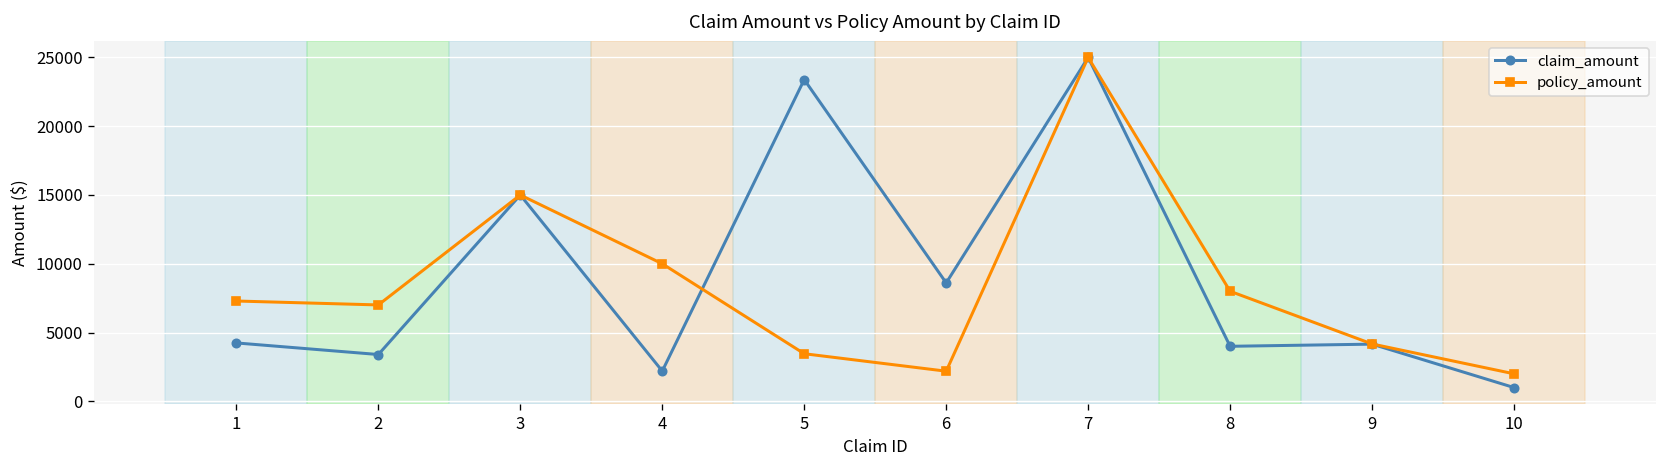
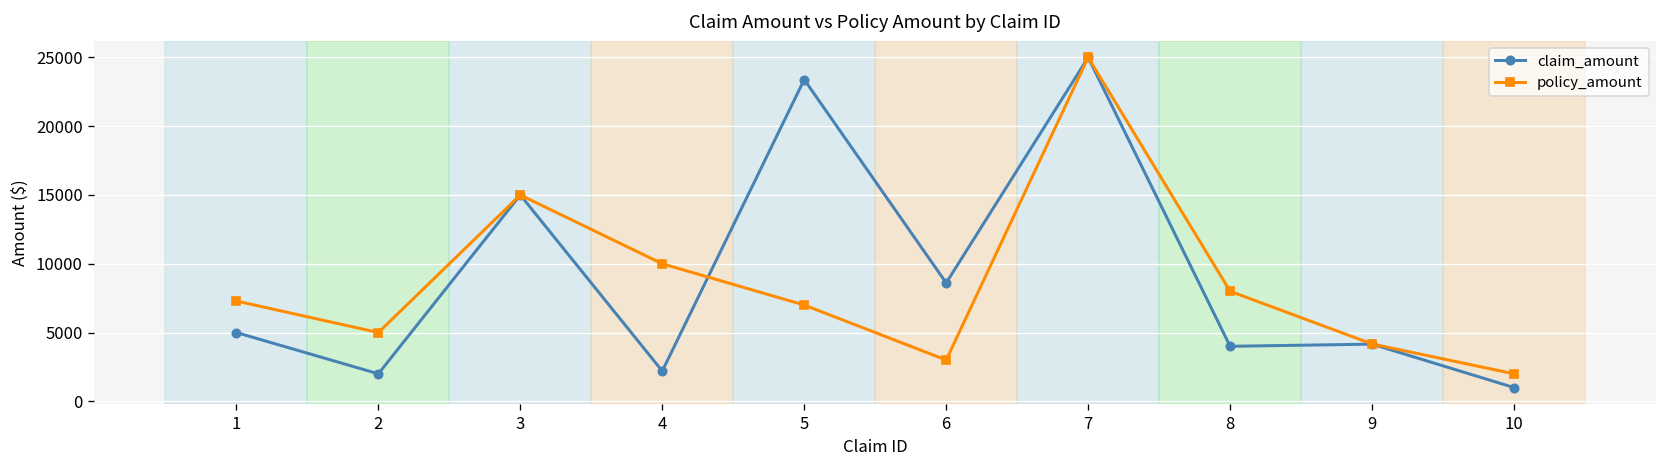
  {
    "claim_amount": {
-     "1": 4200,
-     "2": 3400,
+     "1": 5000,
+     "2": 2000,
      "4": 2200,
      "5": 23400,
      "6": 8600,
      "8": 4000,
      "10": 1000
    },
    "policy_amount": {
      "1": 7300,
-     "2": 7000,
+     "2": 5000,
      "4": 10000,
-     "5": 3500,
-     "6": 2200,
+     "5": 7000,
+     "6": 3000,
      "8": 8000,
      "10": 2000
    }
  }
